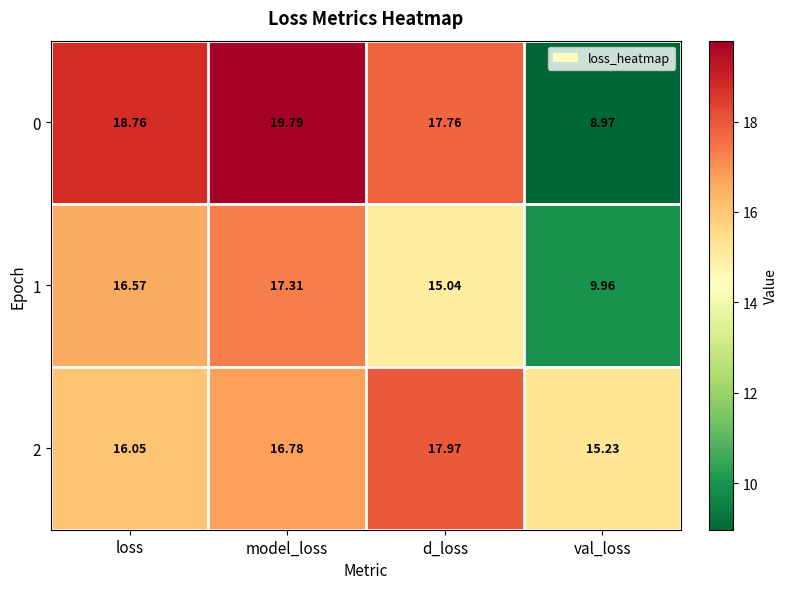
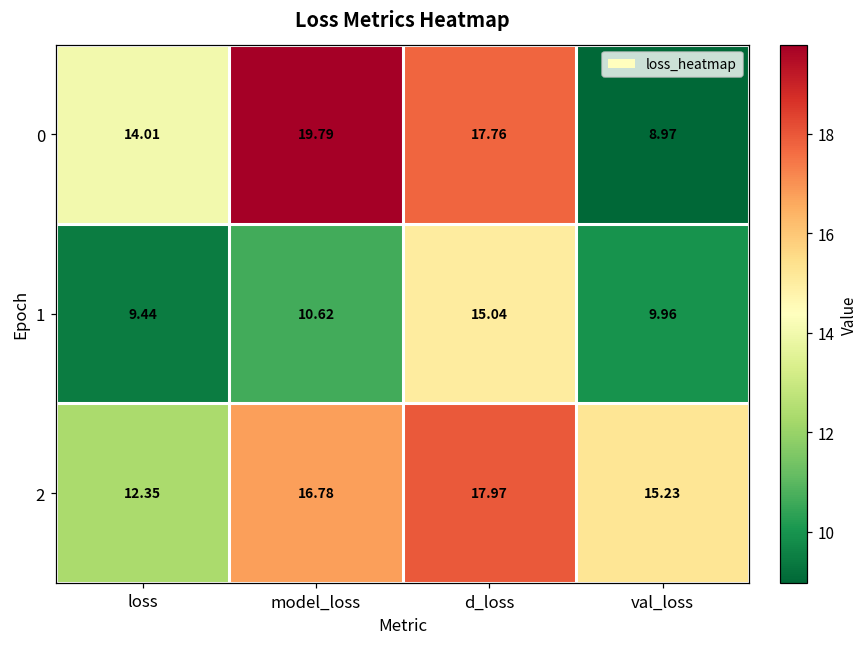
  {
    "0": {
-     "loss": 18.76,
+     "loss": 14.01,
      "model_loss": 19.79,
      "d_loss": 17.76,
      "val_loss": 8.97
    },
    "1": {
-     "loss": 16.57,
-     "model_loss": 17.31,
+     "loss": 9.44,
+     "model_loss": 10.62,
      "d_loss": 15.04,
      "val_loss": 9.96
    },
    "2": {
-     "loss": 16.05,
+     "loss": 12.35,
      "model_loss": 16.78,
      "d_loss": 17.97,
      "val_loss": 15.23
    }
  }
